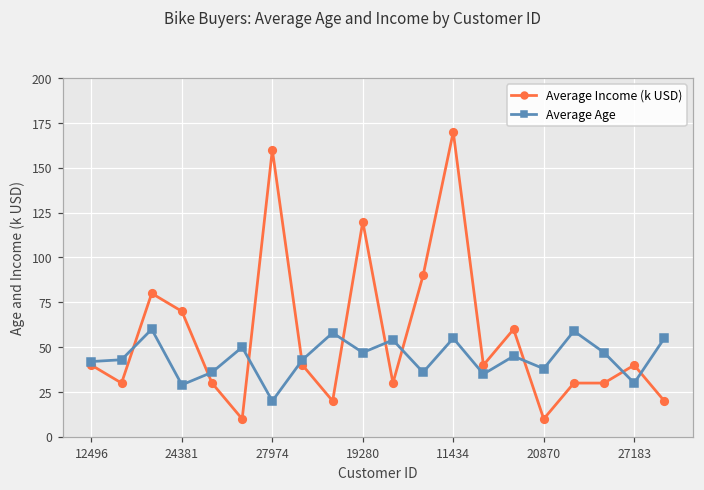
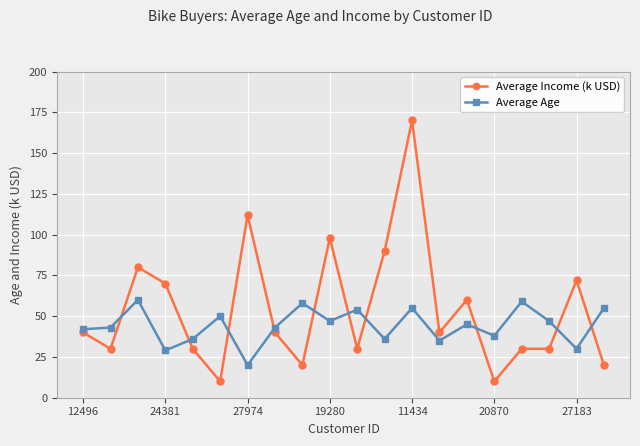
  {
    "Average Income (k USD)": {
      "12496": 40,
      "24381": 70,
-     "27974": 160,
-     "19280": 120,
+     "27974": 112,
+     "19280": 98,
      "11434": 170,
      "20870": 10,
-     "27183": 40
+     "27183": 72
    },
    "Average Age": {
      "12496": 42,
      "24381": 29,
      "27974": 20,
      "19280": 47,
      "11434": 55,
      "20870": 38,
      "27183": 30
    }
  }
